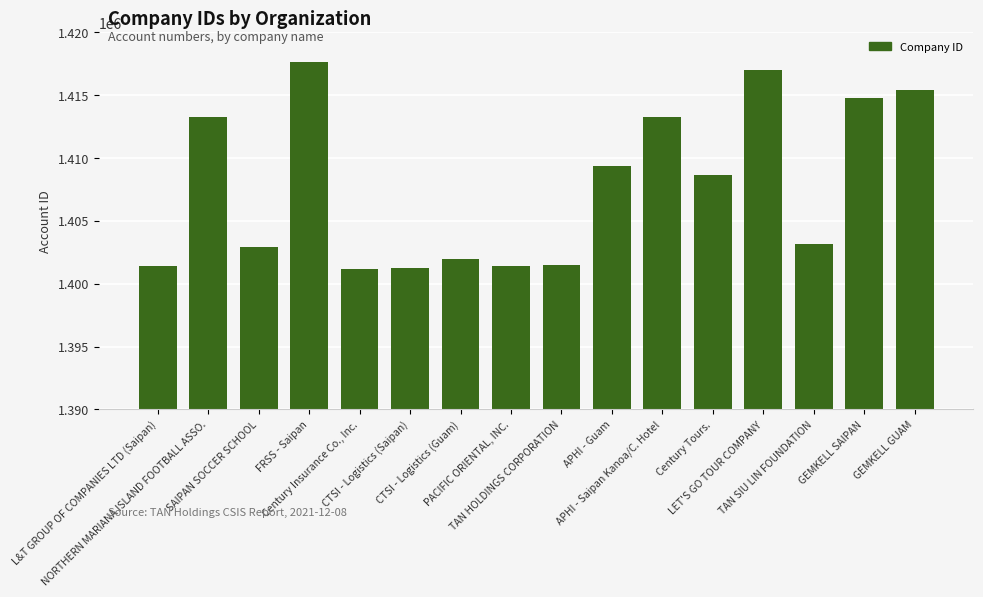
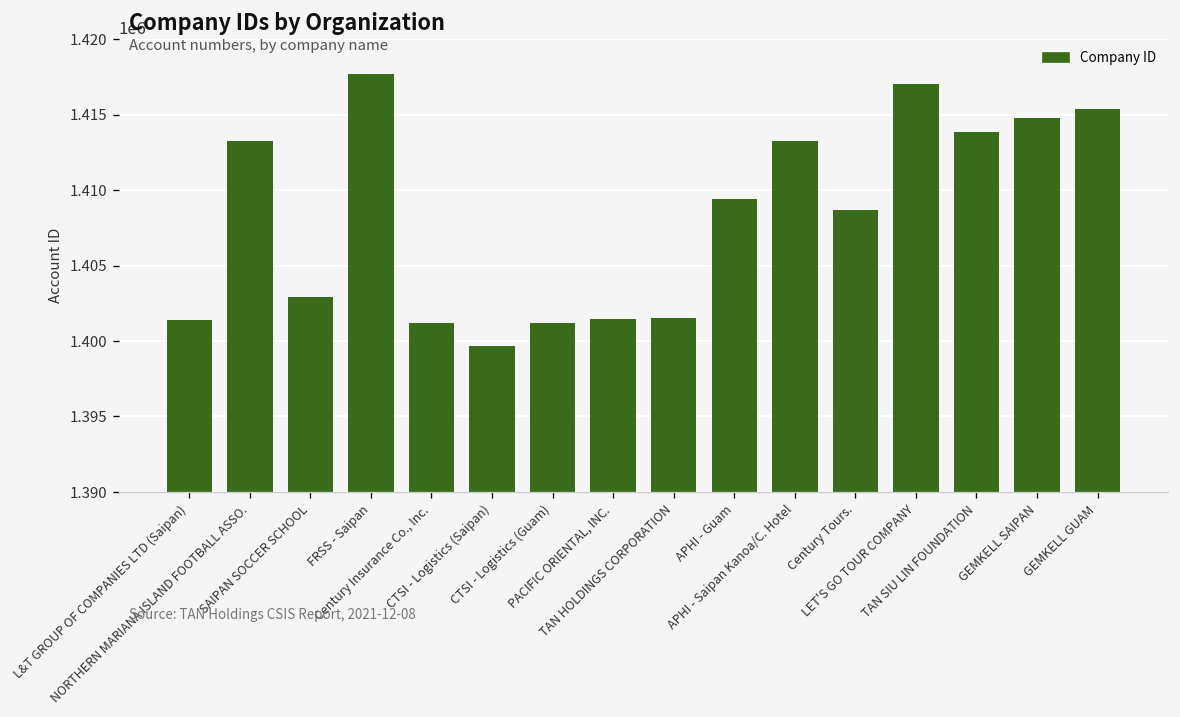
  {
    "L&T GROUP OF COMPANIES LTD (Saipan)": 1401400,
    "NORTHERN MARIANA ISLAND FOOTBALL ASSO.": 1413300,
    "SAIPAN SOCCER SCHOOL": 1402900,
    "FRSS - Saipan": 1417700,
    "Century Insurance Co., Inc.": 1401200,
-   "CTSI - Logistics (Saipan)": 1401200,
-   "CTSI - Logistics (Guam)": 1401900,
+   "CTSI - Logistics (Saipan)": 1399600,
+   "CTSI - Logistics (Guam)": 1401200,
    "PACIFIC ORIENTAL, INC.": 1401400,
    "TAN HOLDINGS CORPORATION": 1401500,
    "APHI - Guam": 1409400,
    "APHI - Saipan Kanoa/C. Hotel": 1413200,
    "Century Tours.": 1408700,
    "LET'S GO TOUR COMPANY": 1417000,
-   "TAN SIU LIN FOUNDATION": 1403200,
+   "TAN SIU LIN FOUNDATION": 1413800,
    "GEMKELL SAIPAN": 1414800,
    "GEMKELL GUAM": 1415400
  }
